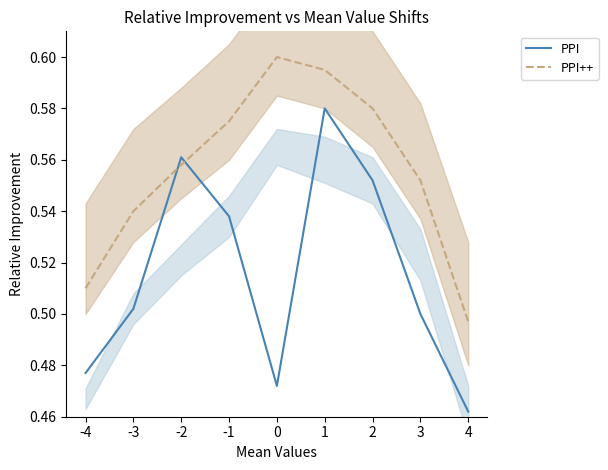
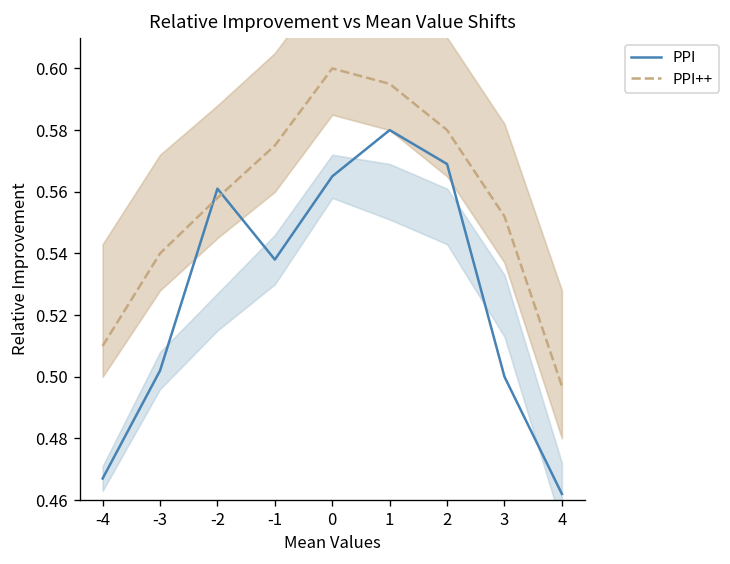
  {
    "PPI": {
-     "-4": 0.477,
+     "-4": 0.467,
      "-3": 0.502,
      "-2": 0.561,
      "-1": 0.538,
-     "0": 0.472,
+     "0": 0.565,
      "1": 0.580,
-     "2": 0.552,
+     "2": 0.569,
      "3": 0.500,
      "4": 0.462
    }
  }
